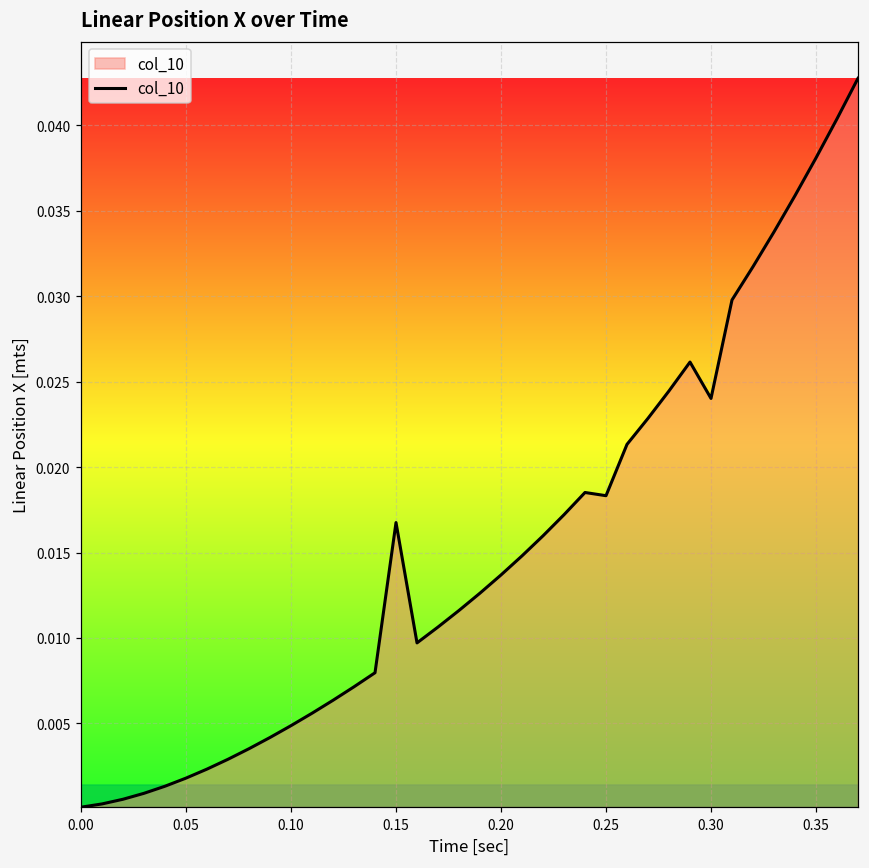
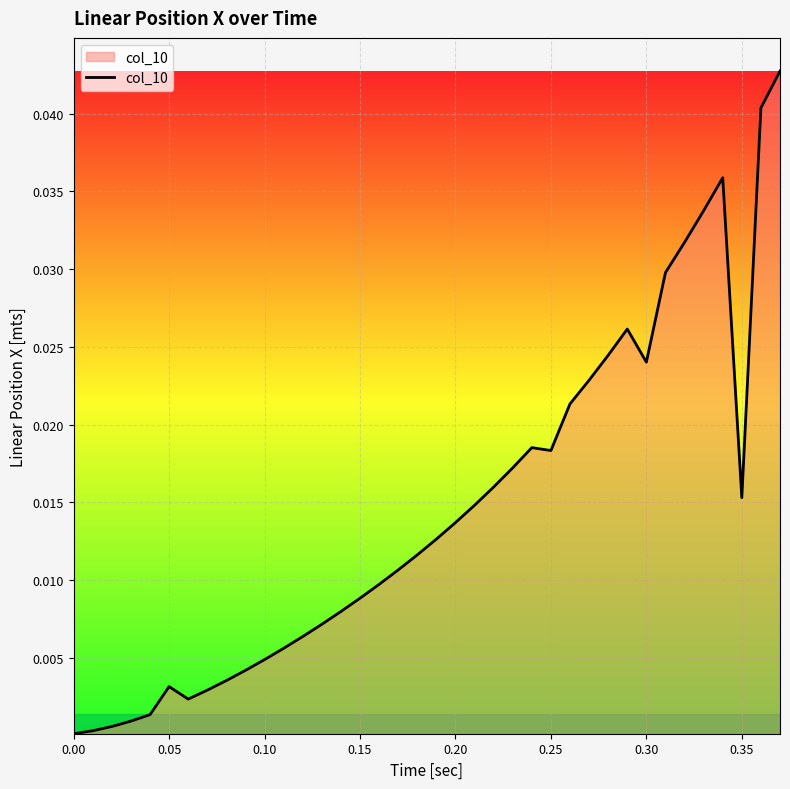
  {
-   "0.05": 0.0018,
+   "0.05": 0.0031,
    "0.10": 0.0049,
-   "0.15": 0.0168,
+   "0.15": 0.0088,
    "0.20": 0.0137,
    "0.25": 0.0183,
    "0.30": 0.0240,
-   "0.35": 0.0381
+   "0.35": 0.0153
  }
